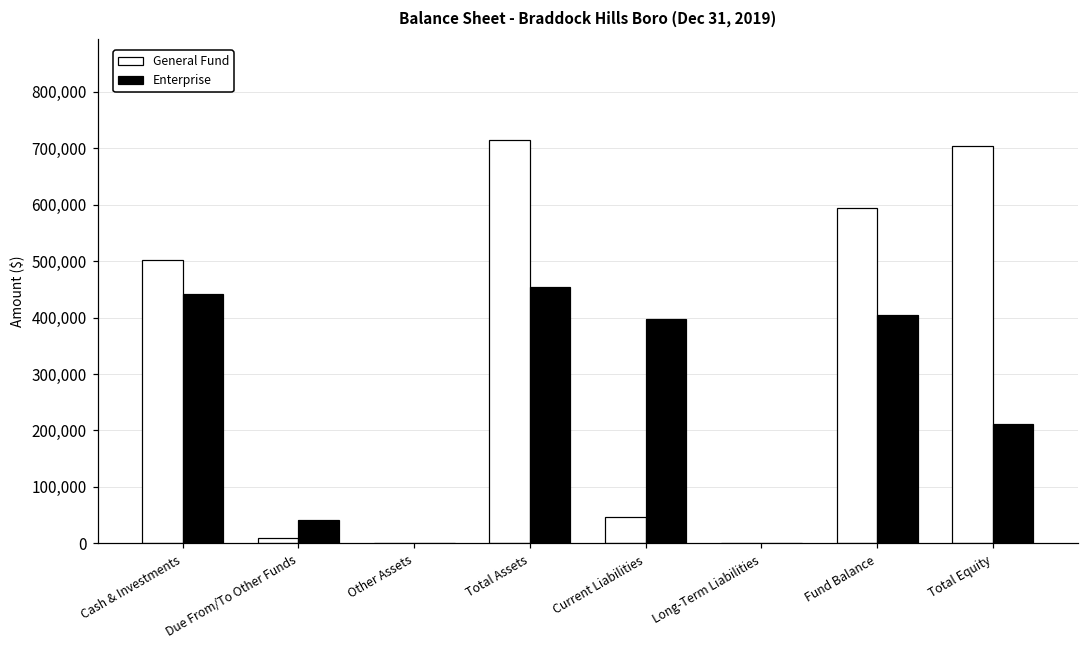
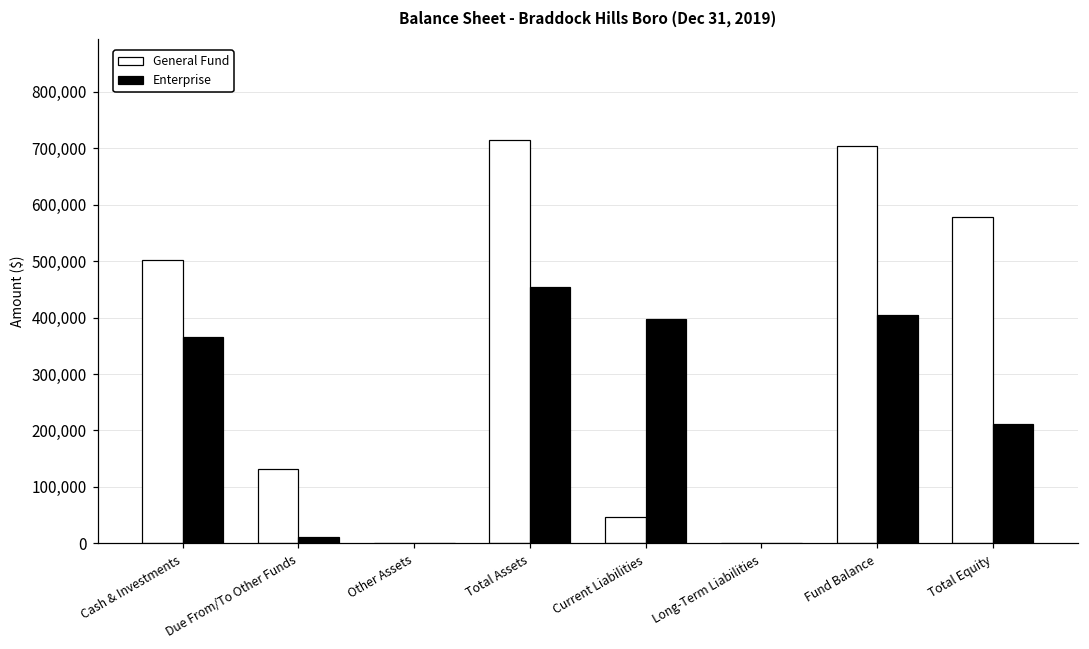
  {
    "General Fund": {
      "Cash & Investments": "500,000",
-     "Due From/To Other Funds": "10,000",
+     "Due From/To Other Funds": "130,000",
      "Other Assets": "0",
      "Total Assets": "710,000",
      "Current Liabilities": "50,000",
      "Long-Term Liabilities": "0",
-     "Fund Balance": "590,000",
-     "Total Equity": "700,000"
+     "Fund Balance": "700,000",
+     "Total Equity": "580,000"
    },
    "Enterprise": {
-     "Cash & Investments": "440,000",
-     "Due From/To Other Funds": "40,000",
+     "Cash & Investments": "360,000",
+     "Due From/To Other Funds": "10,000",
      "Other Assets": "0",
      "Total Assets": "450,000",
      "Current Liabilities": "400,000",
      "Long-Term Liabilities": "0",
      "Fund Balance": "400,000",
      "Total Equity": "210,000"
    }
  }
